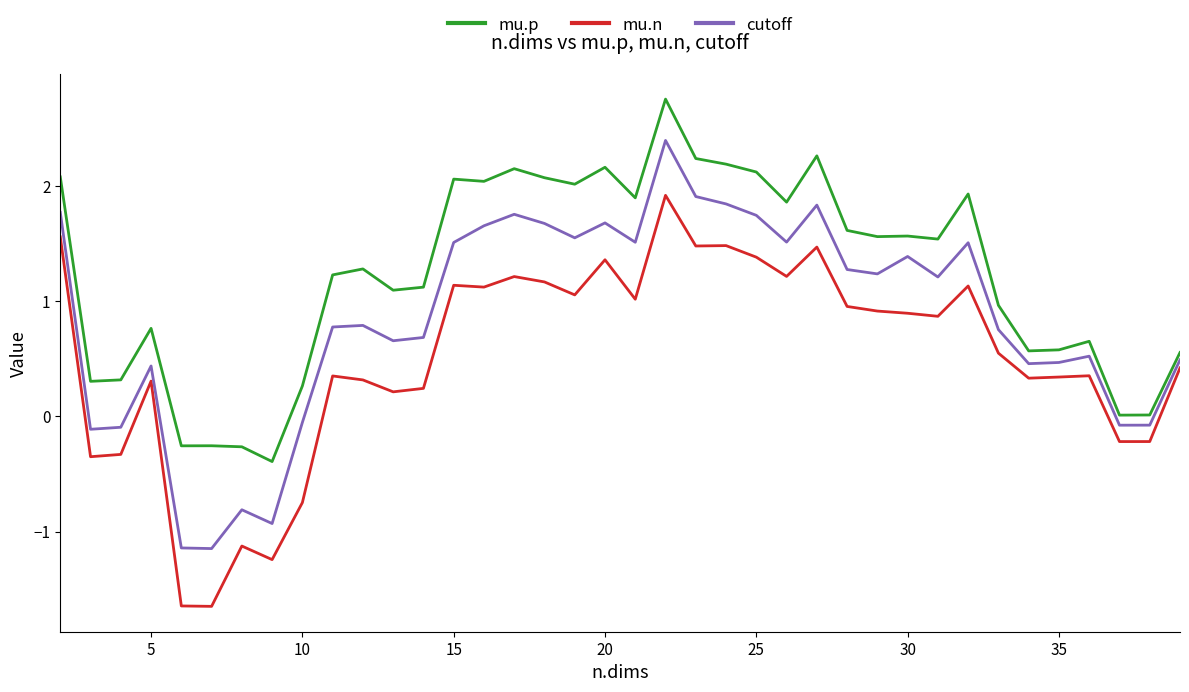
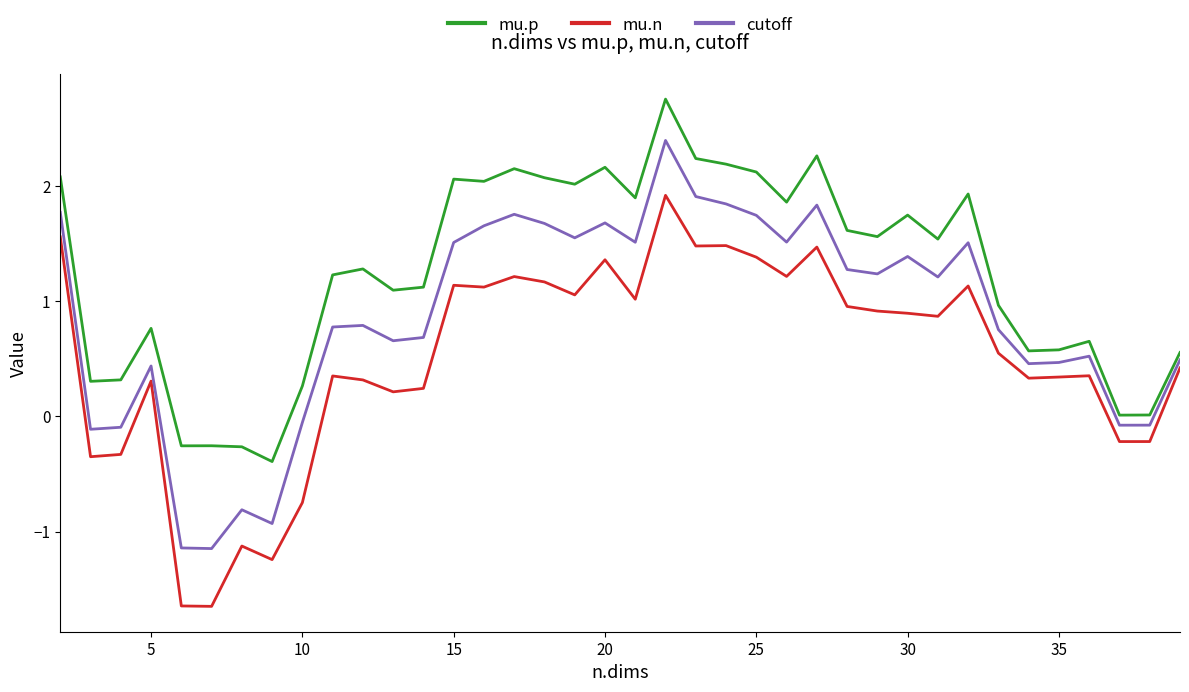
  {
    "mu.p": {
      "5": 0.76,
      "10": 0.26,
      "15": 2.06,
      "20": 2.16,
      "25": 2.12,
-     "30": 1.57,
+     "30": 1.75,
      "35": 0.58
    },
    "mu.n": {
      "5": 0.31,
      "10": -0.75,
      "15": 1.14,
      "20": 1.36,
      "25": 1.38,
      "30": 0.90,
      "35": 0.34
    },
    "cutoff": {
      "5": 0.44,
      "10": -0.05,
      "15": 1.51,
      "20": 1.68,
      "25": 1.75,
      "30": 1.39,
      "35": 0.47
    }
  }
